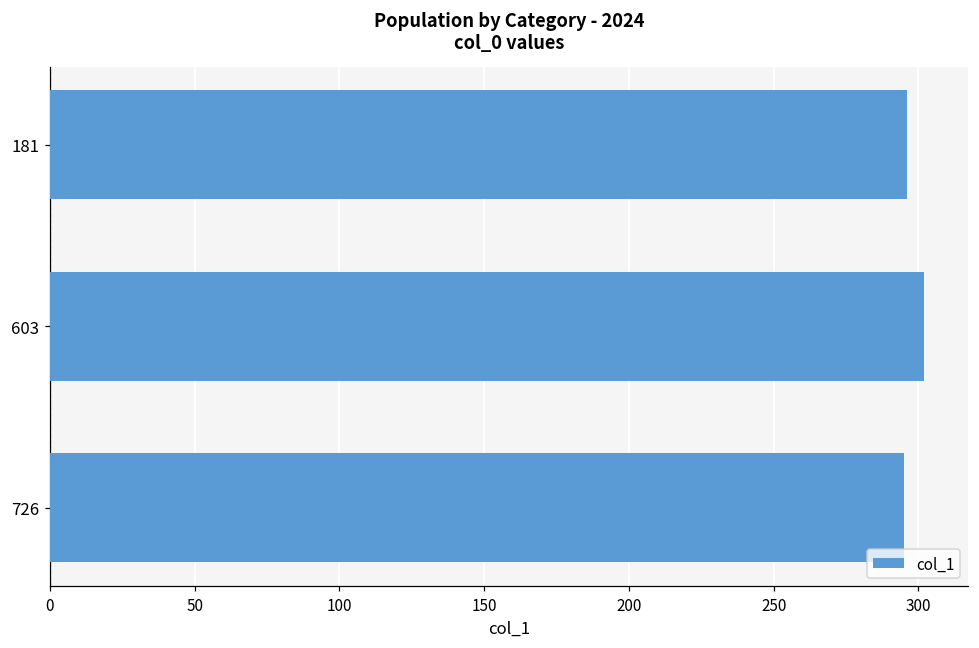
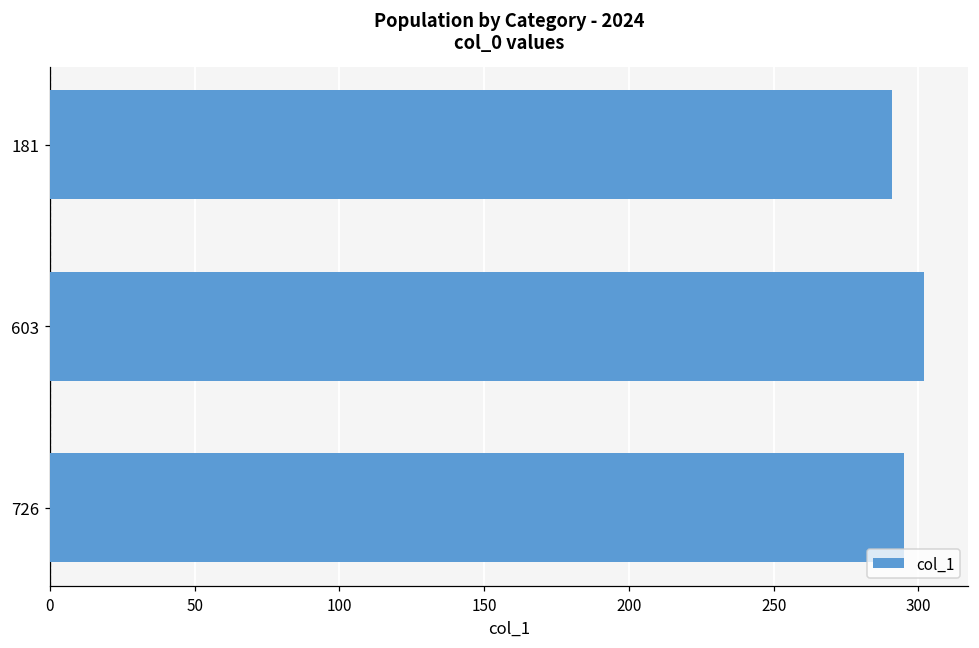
  {
-   "181": 296,
+   "181": 291,
    "603": 302,
    "726": 295
  }
